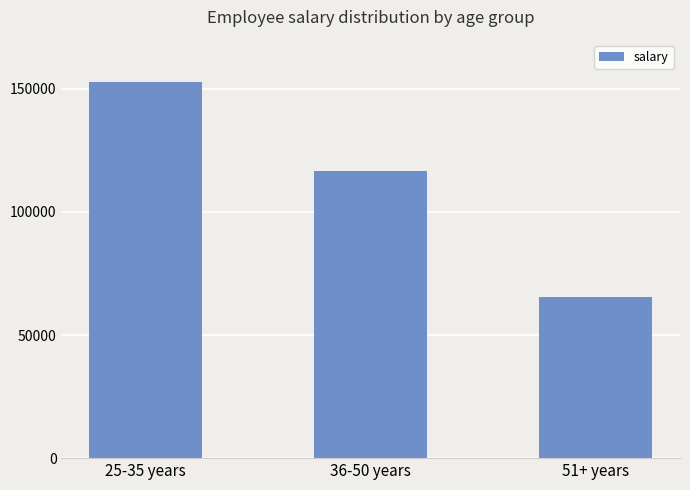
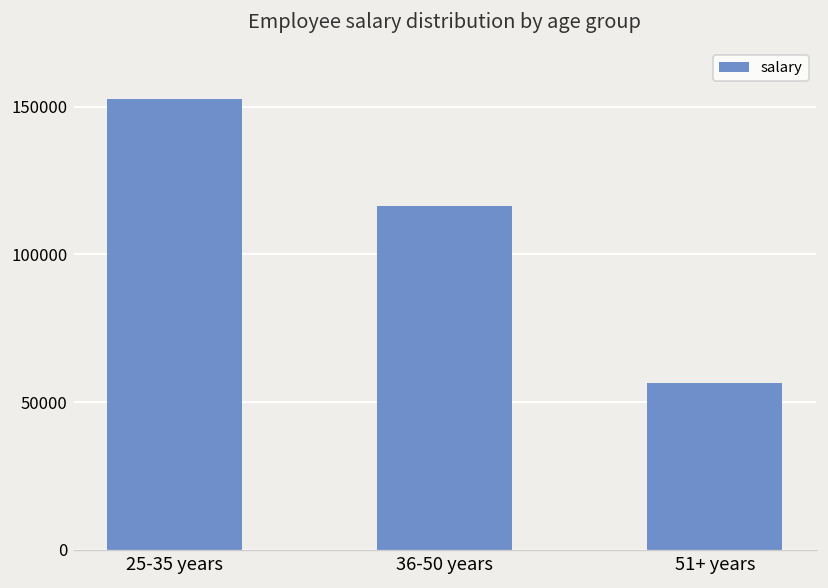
  {
    "25-35 years": 153000,
    "36-50 years": 117000,
-   "51+ years": 65000
+   "51+ years": 56000
  }
